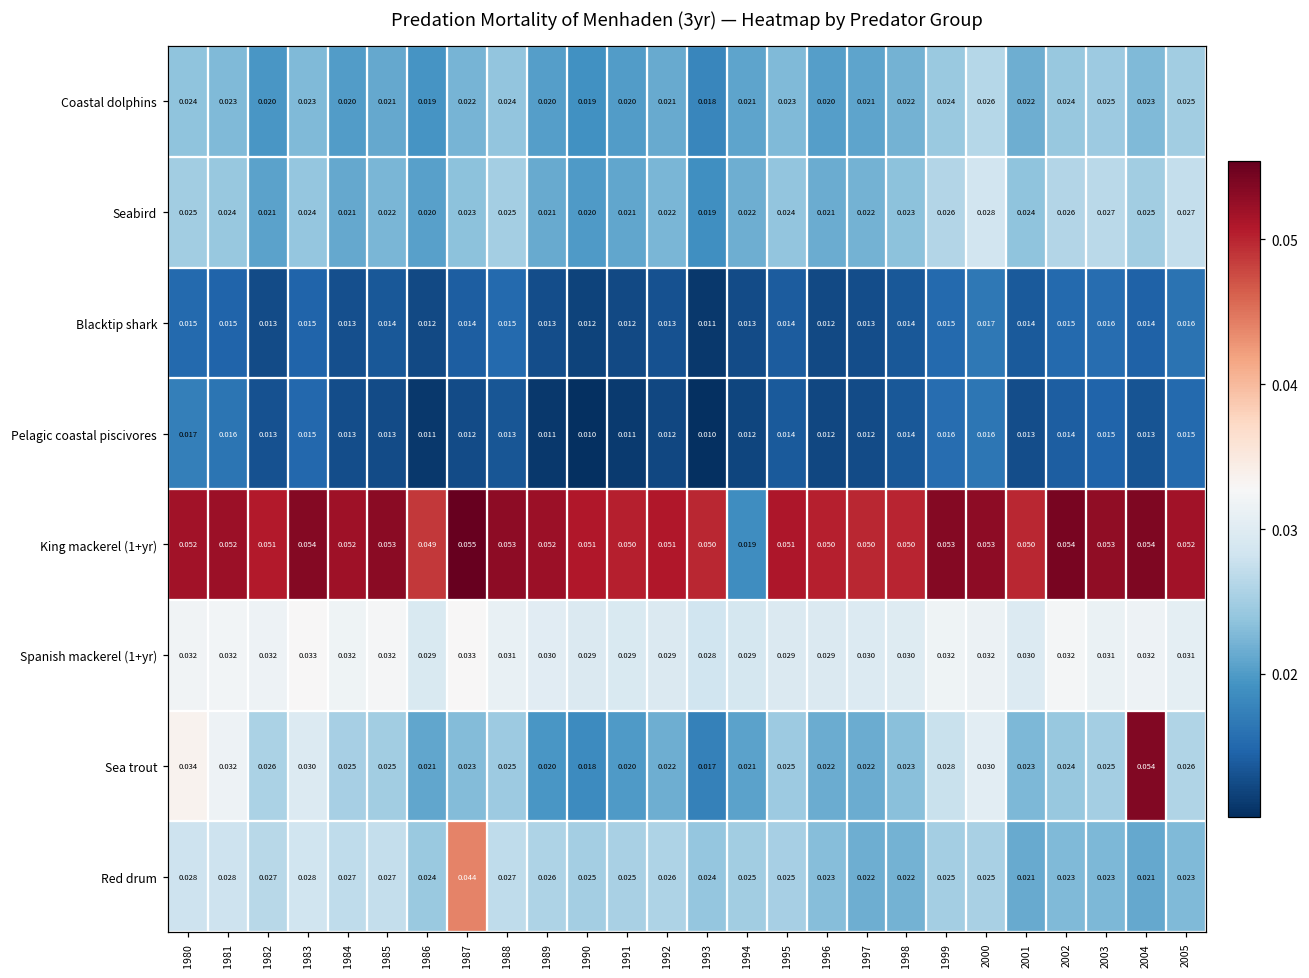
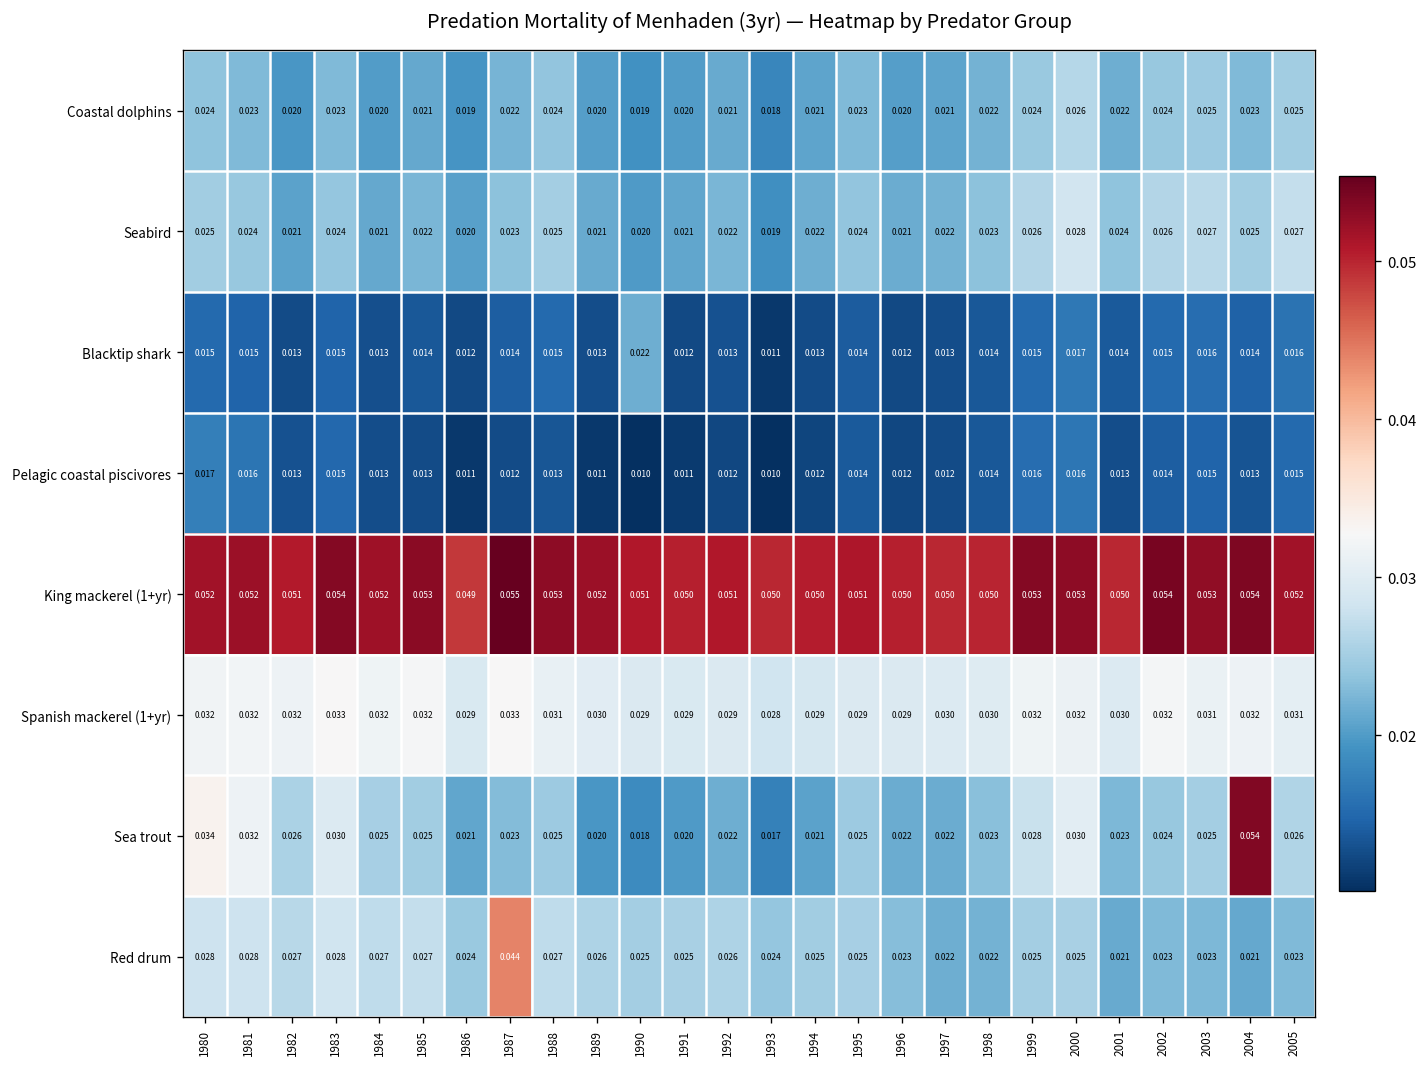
  {
    "Blacktip shark": {
      "1980": 0.015,
      "1981": 0.015,
      "1982": 0.013,
      "1983": 0.015,
      "1984": 0.013,
      "1985": 0.014,
      "1986": 0.012,
      "1987": 0.014,
      "1988": 0.015,
      "1989": 0.013,
-     "1990": 0.012,
+     "1990": 0.022,
      "1991": 0.012,
      "1992": 0.013,
      "1993": 0.011,
      "1994": 0.013,
      "1995": 0.014,
      "1996": 0.012,
      "1997": 0.013,
      "1998": 0.014,
      "1999": 0.015,
      "2000": 0.017,
      "2001": 0.014,
      "2002": 0.015,
      "2003": 0.016,
      "2004": 0.014,
      "2005": 0.016
    },
    "King mackerel (1+yr)": {
      "1980": 0.052,
      "1981": 0.052,
      "1982": 0.051,
      "1983": 0.054,
      "1984": 0.052,
      "1985": 0.053,
      "1986": 0.049,
      "1987": 0.055,
      "1988": 0.053,
      "1989": 0.052,
      "1990": 0.051,
      "1991": 0.050,
      "1992": 0.051,
      "1993": 0.050,
-     "1994": 0.019,
+     "1994": 0.050,
      "1995": 0.051,
      "1996": 0.050,
      "1997": 0.050,
      "1998": 0.050,
      "1999": 0.053,
      "2000": 0.053,
      "2001": 0.050,
      "2002": 0.054,
      "2003": 0.053,
      "2004": 0.054,
      "2005": 0.052
    }
  }
